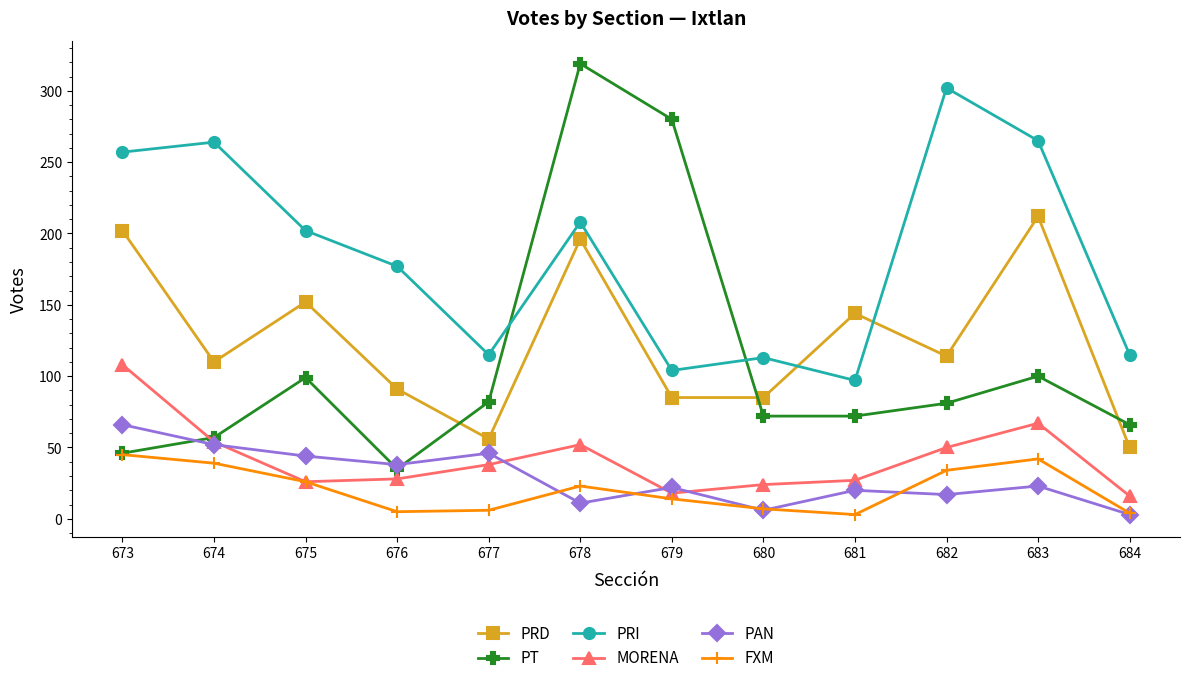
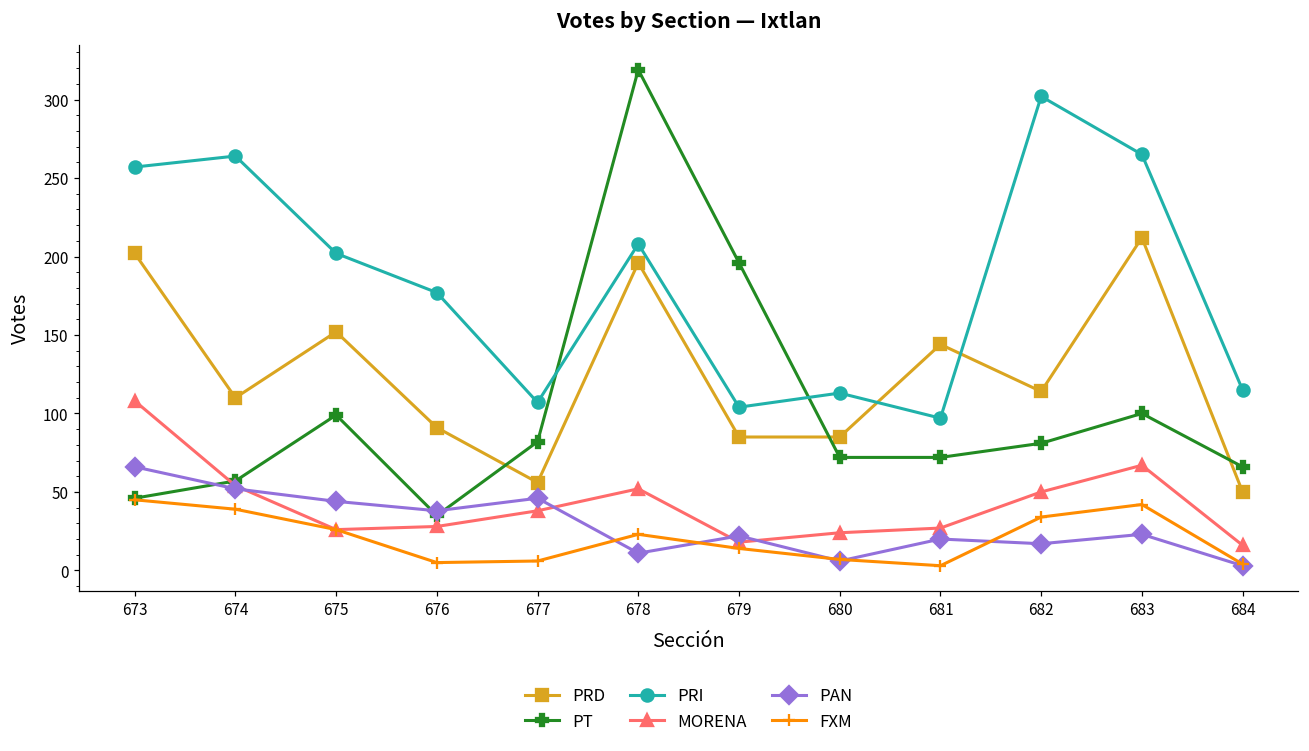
  {
    "PT": {
      "674": 57,
      "675": 99,
      "676": 35,
      "677": 82,
      "678": 319,
-     "679": 280,
+     "679": 196,
      "680": 72,
      "681": 72,
      "682": 81,
      "683": 100,
      "684": 66
    },
    "PRI": {
      "673": 257,
      "674": 264,
      "675": 202,
      "676": 177,
-     "677": 115,
+     "677": 107,
      "678": 208,
      "679": 104,
      "680": 113,
      "681": 97,
      "682": 302,
      "683": 265,
      "684": 115
    },
    "MORENA": {
      "673": 108,
      "674": 54,
      "676": 28,
      "677": 38,
      "678": 52,
      "679": 18,
      "680": 24,
      "681": 27,
      "682": 50,
      "683": 67,
      "684": 16
    },
    "PAN": {
      "673": 66,
      "674": 52,
      "675": 44,
      "676": 38,
      "677": 46,
      "678": 11,
      "679": 22,
      "681": 20,
      "682": 17,
      "683": 23
    }
  }
